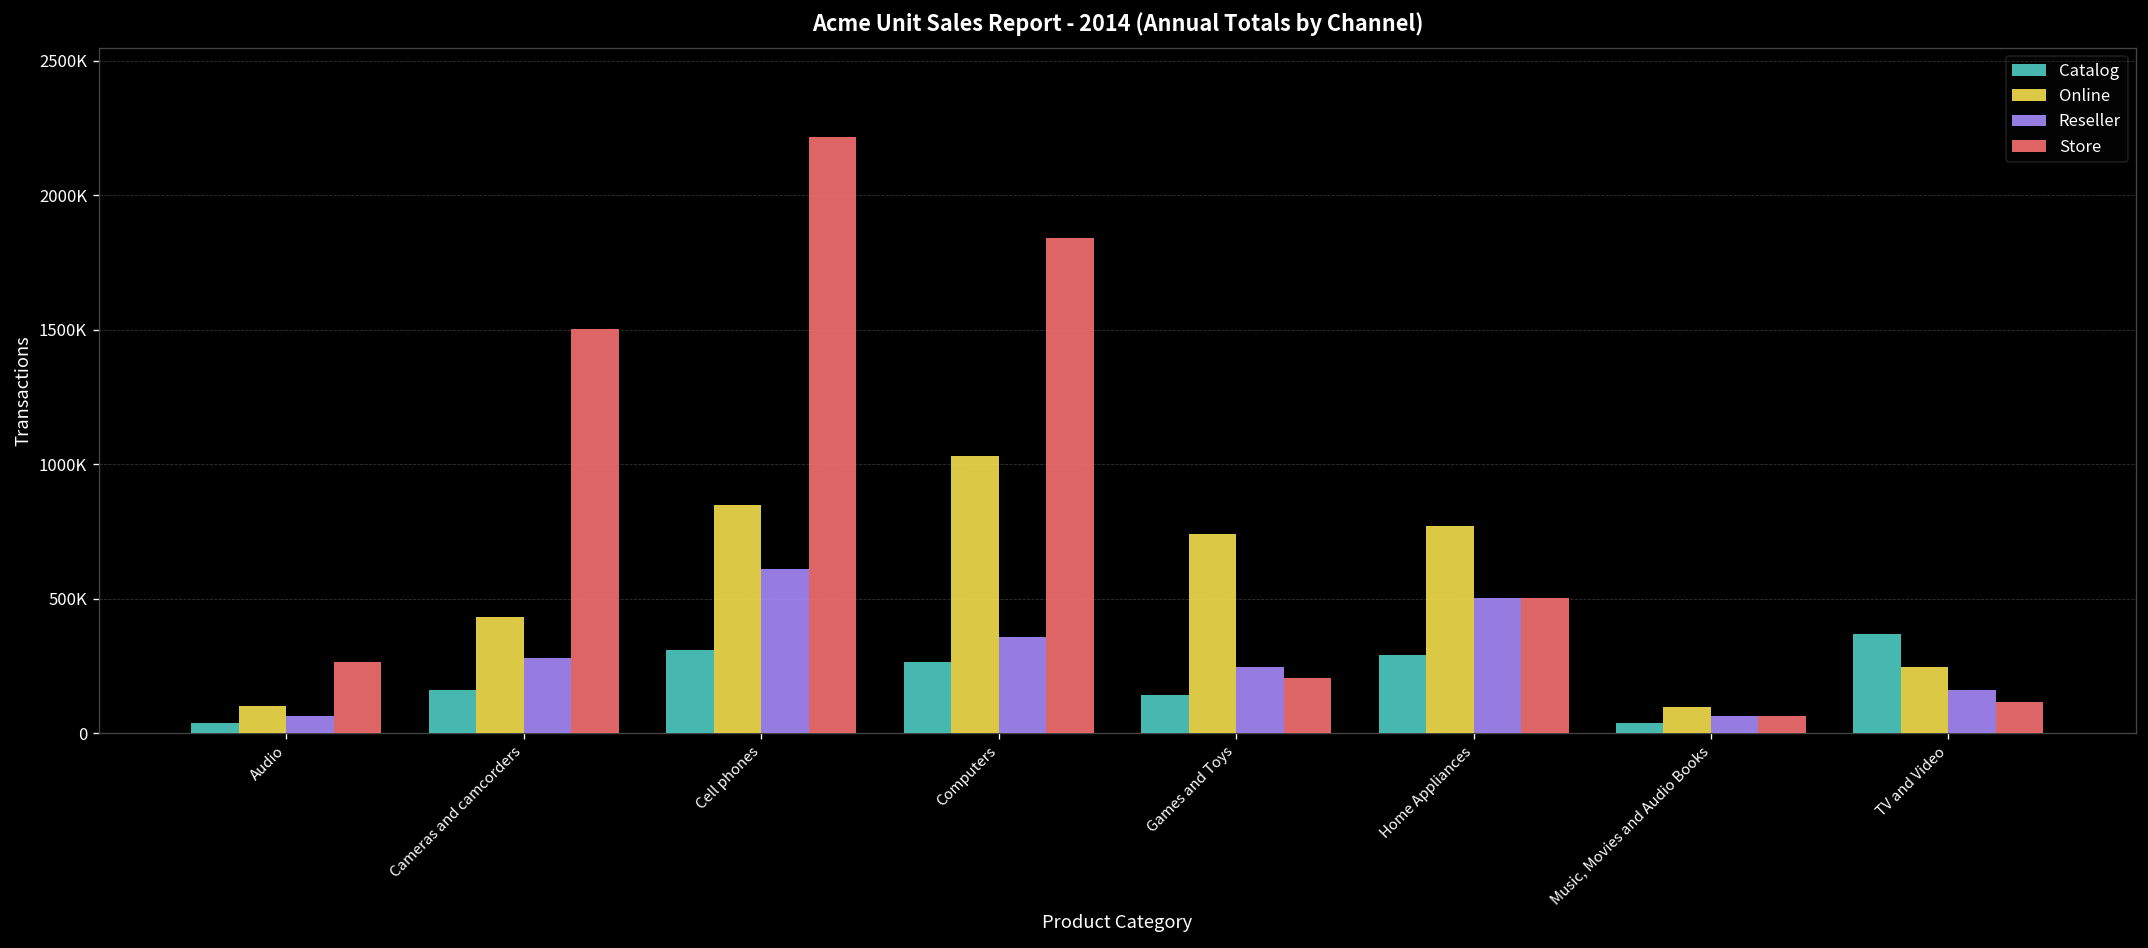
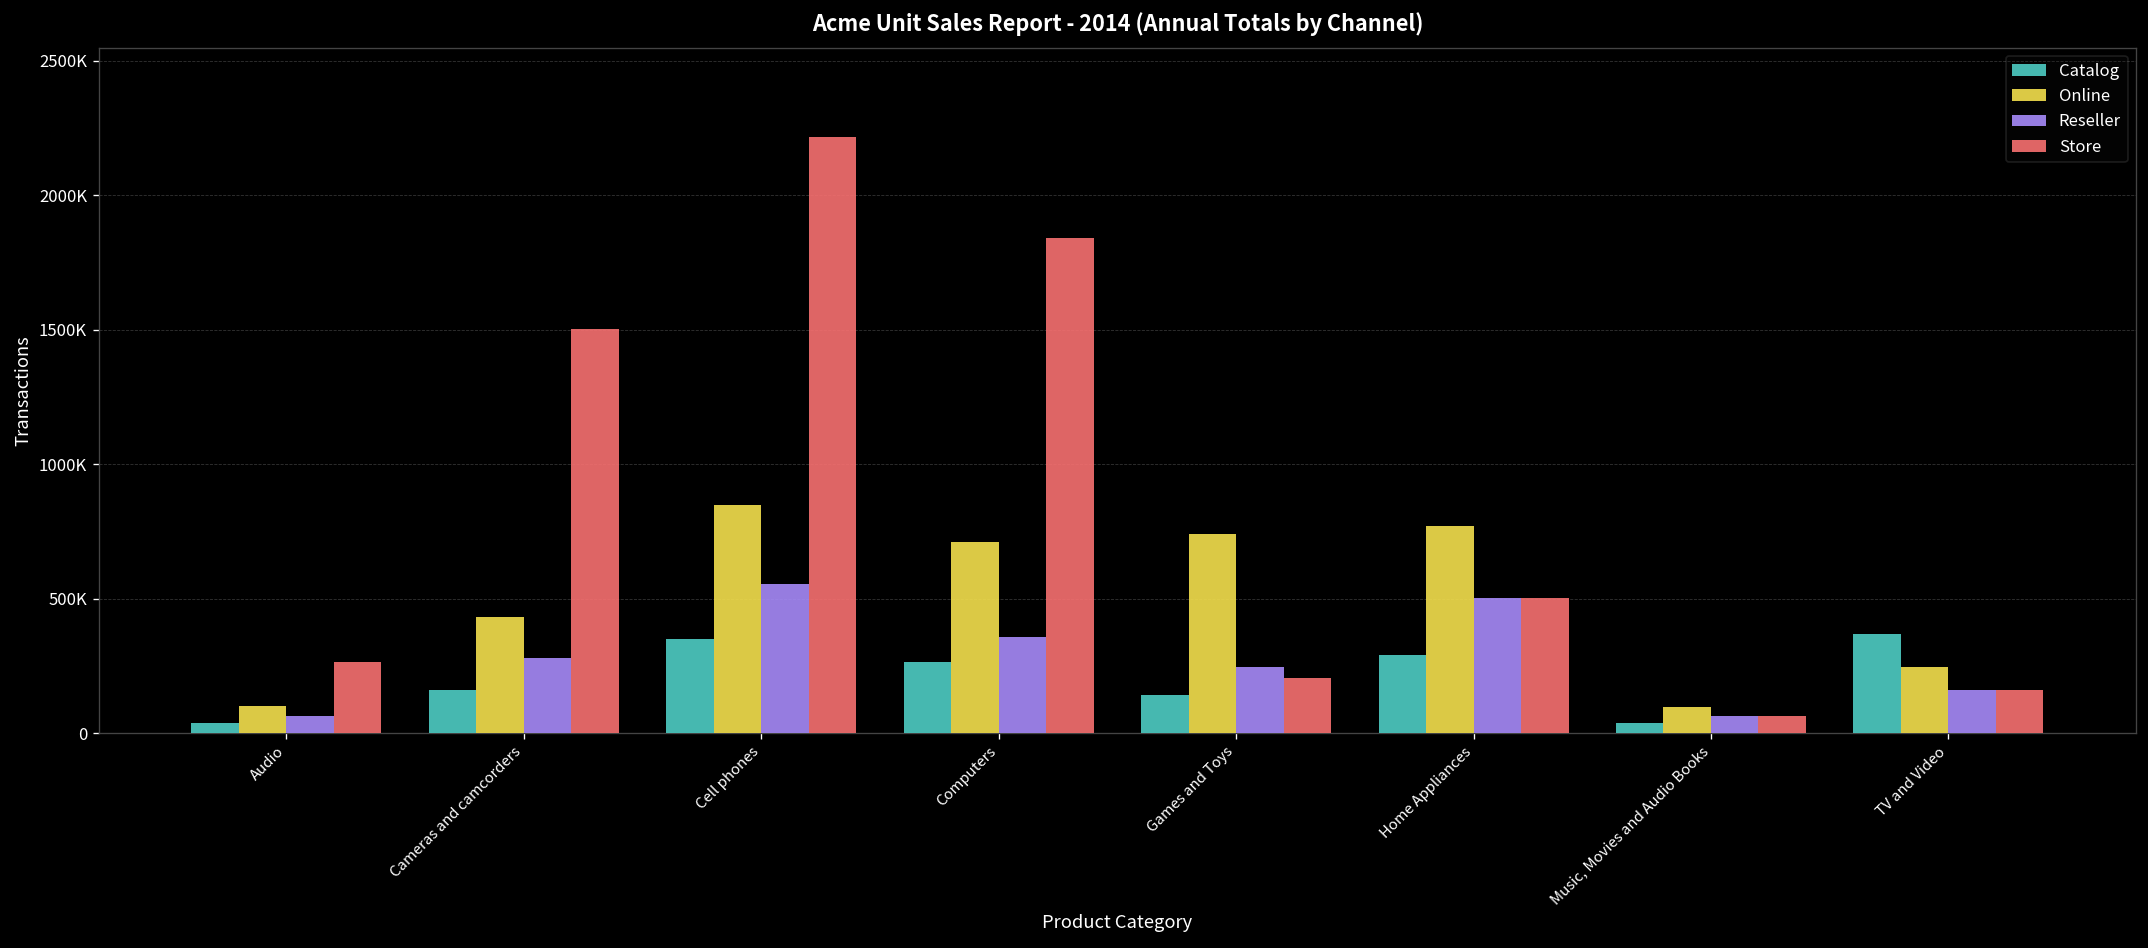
  {
    "Catalog": {
      "Audio": 40000,
      "Cameras and camcorders": 160000,
-     "Cell phones": 310000,
+     "Cell phones": 350000,
      "Computers": 270000,
      "Games and Toys": 140000,
      "Home Appliances": 290000,
      "Music, Movies and Audio Books": 40000,
      "TV and Video": 370000
    },
    "Online": {
      "Audio": 100000,
      "Cameras and camcorders": 430000,
      "Cell phones": 850000,
-     "Computers": 1030000,
+     "Computers": 710000,
      "Games and Toys": 740000,
      "Home Appliances": 770000,
      "Music, Movies and Audio Books": 100000,
      "TV and Video": 250000
    },
    "Reseller": {
      "Audio": 70000,
      "Cameras and camcorders": 280000,
-     "Cell phones": 610000,
+     "Cell phones": 550000,
      "Computers": 360000,
      "Games and Toys": 250000,
      "Home Appliances": 500000,
      "Music, Movies and Audio Books": 70000,
      "TV and Video": 160000
    },
    "Store": {
      "Audio": 260000,
      "Cameras and camcorders": 1500000,
      "Cell phones": 2220000,
      "Computers": 1840000,
      "Games and Toys": 210000,
      "Home Appliances": 500000,
      "Music, Movies and Audio Books": 70000,
-     "TV and Video": 120000
+     "TV and Video": 160000
    }
  }
